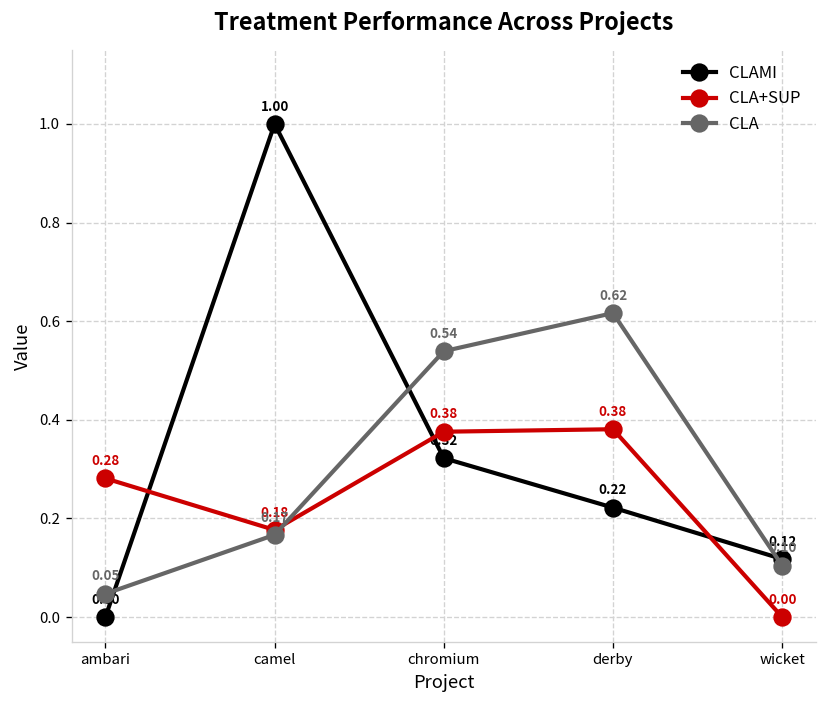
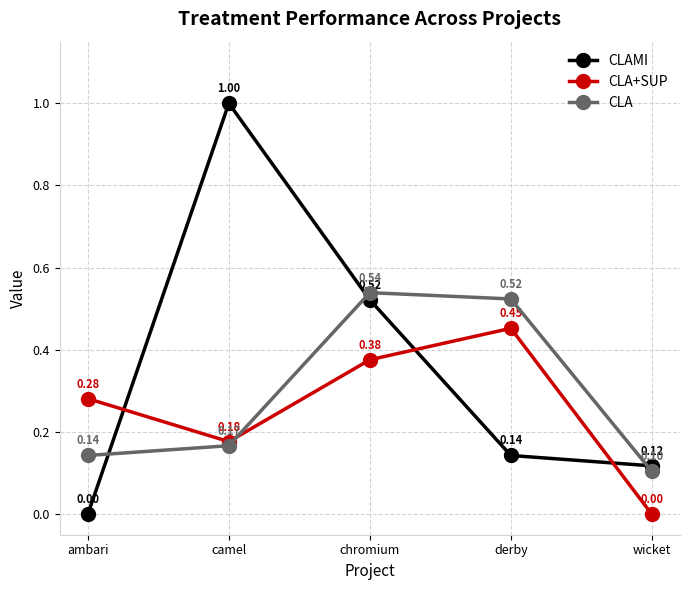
  {
    "CLAMI": {
      "camel": 1.00,
-     "chromium": 0.32,
-     "derby": 0.22
+     "chromium": 0.52,
+     "derby": 0.14
    },
    "CLA+SUP": {
      "ambari": 0.28,
      "chromium": 0.38,
-     "derby": 0.38,
+     "derby": 0.45,
      "wicket": 0.00
    },
    "CLA": {
-     "ambari": 0.05,
+     "ambari": 0.14,
      "chromium": 0.54,
-     "derby": 0.62
+     "derby": 0.52
    }
  }
